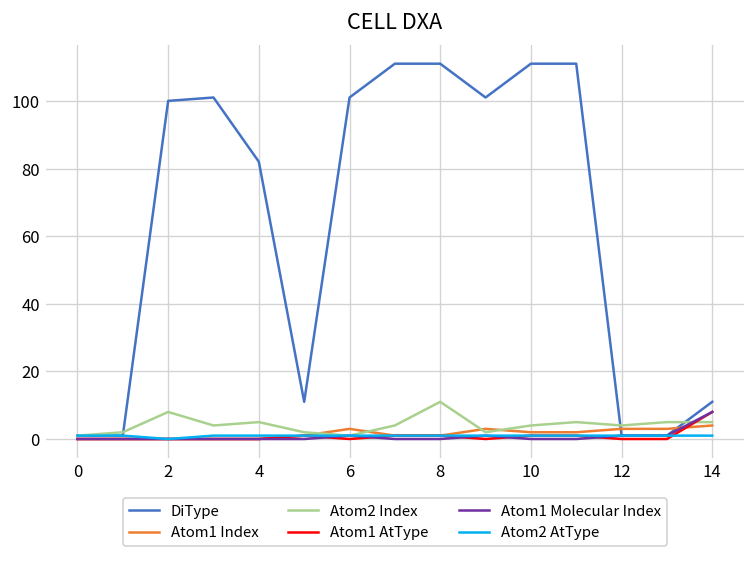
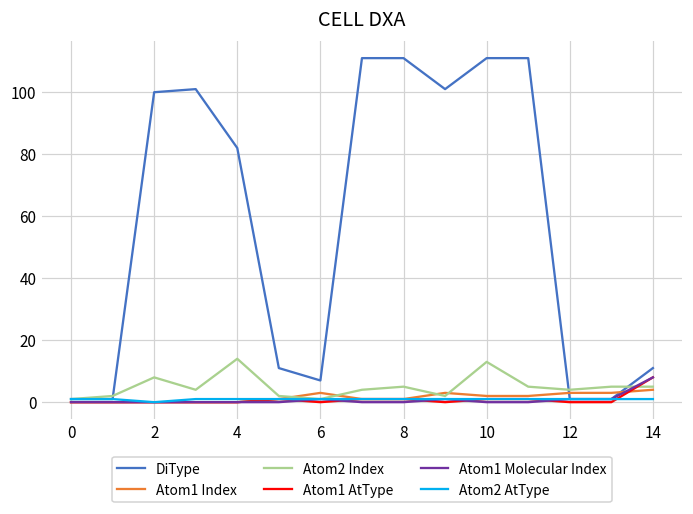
  {
    "DiType": {
      "2": 100,
      "4": 82,
-     "6": 101,
+     "6": 7,
      "8": 111,
      "10": 111,
      "14": 11
    },
    "Atom1 Index": {
      "6": 3,
      "10": 2,
      "12": 3,
      "14": 4
    },
    "Atom2 Index": {
      "2": 8,
-     "4": 5,
-     "8": 11,
-     "10": 4,
+     "4": 14,
+     "8": 5,
+     "10": 13,
      "12": 4,
      "14": 5
    },
    "Atom1 AtType": {
      "6": 0,
      "12": 0
    },
    "Atom1 Molecular Index": {
      "8": 0,
      "10": 0
    },
    "Atom2 AtType": {
      "4": 1,
      "14": 1
    }
  }
